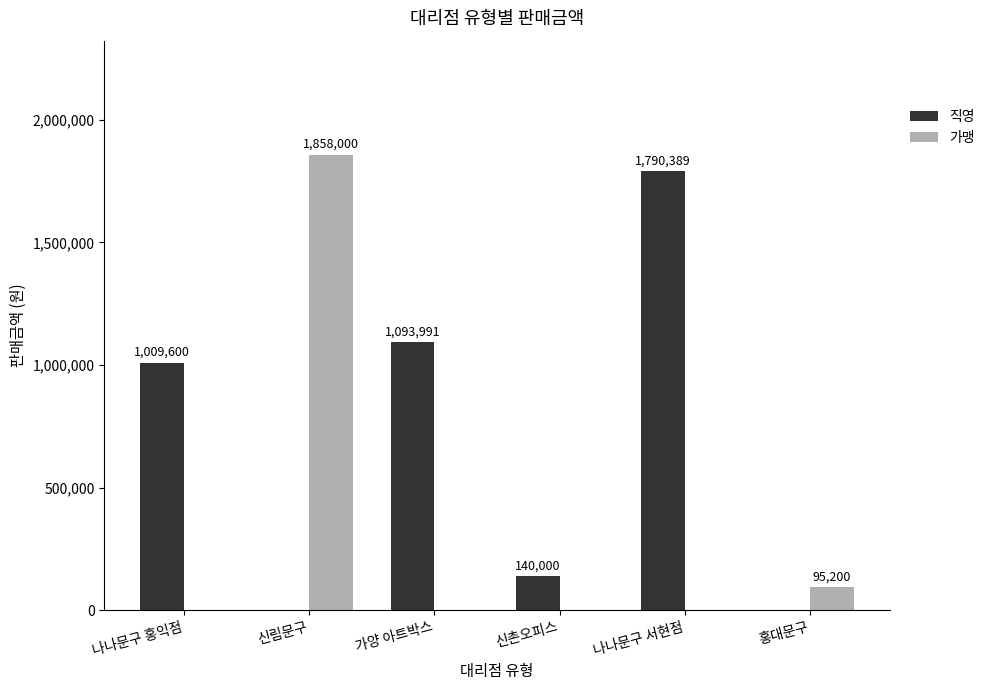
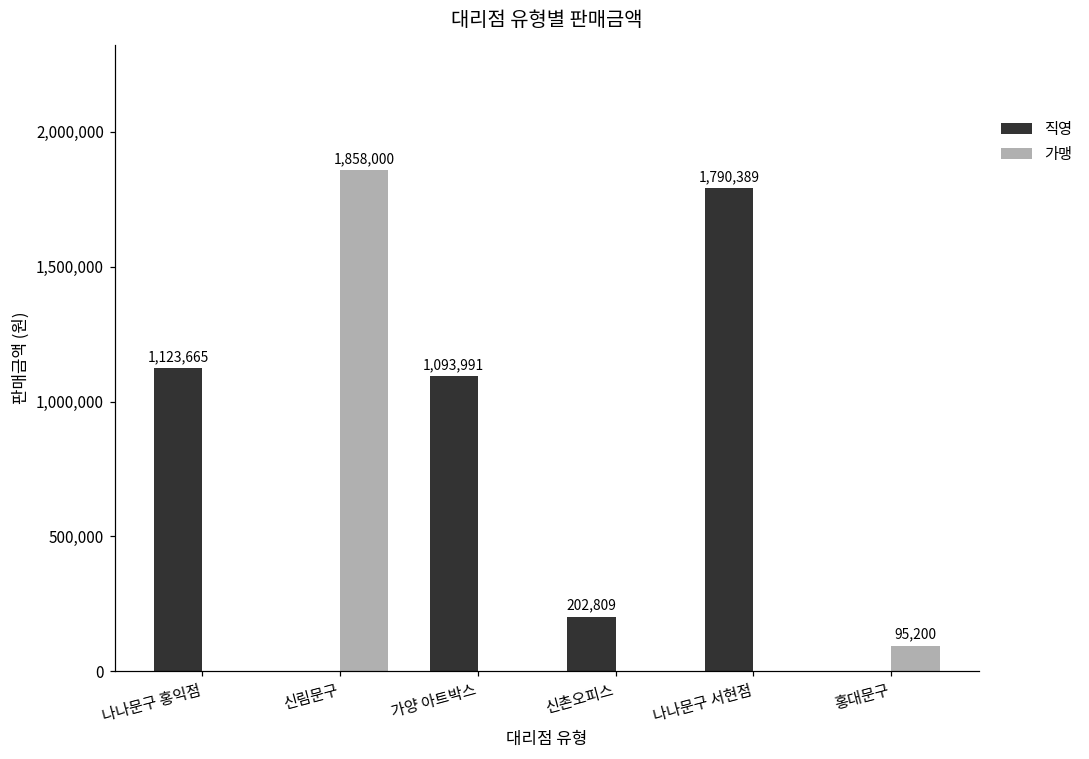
  {
    "직영": {
-     "나나문구 홍익점": "1,009,600",
+     "나나문구 홍익점": "1,123,665",
      "가양 아트박스": "1,093,991",
-     "신촌오피스": "140,000",
+     "신촌오피스": "202,809",
      "나나문구 서현점": "1,790,389"
    },
    "가맹": {
      "신림문구": "1,858,000",
      "홍대문구": "95,200"
    }
  }
